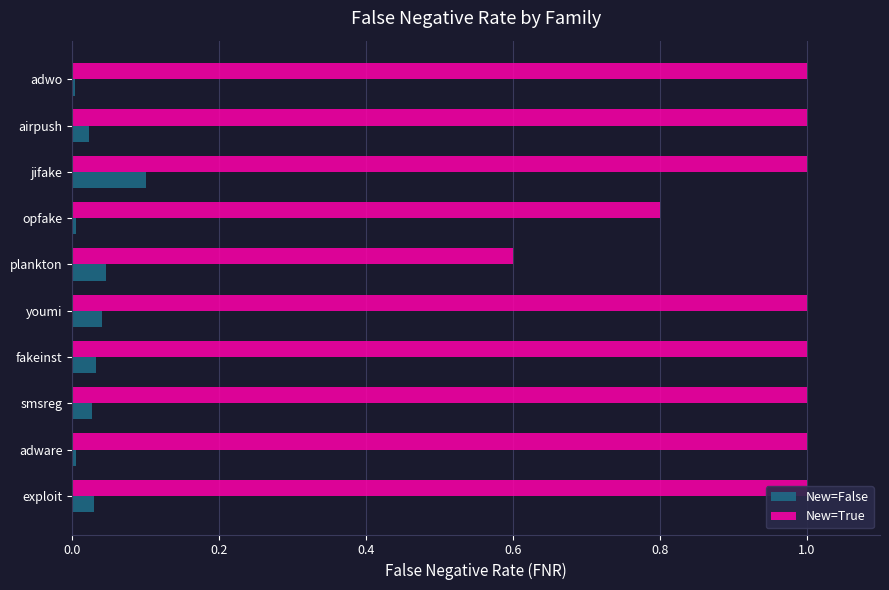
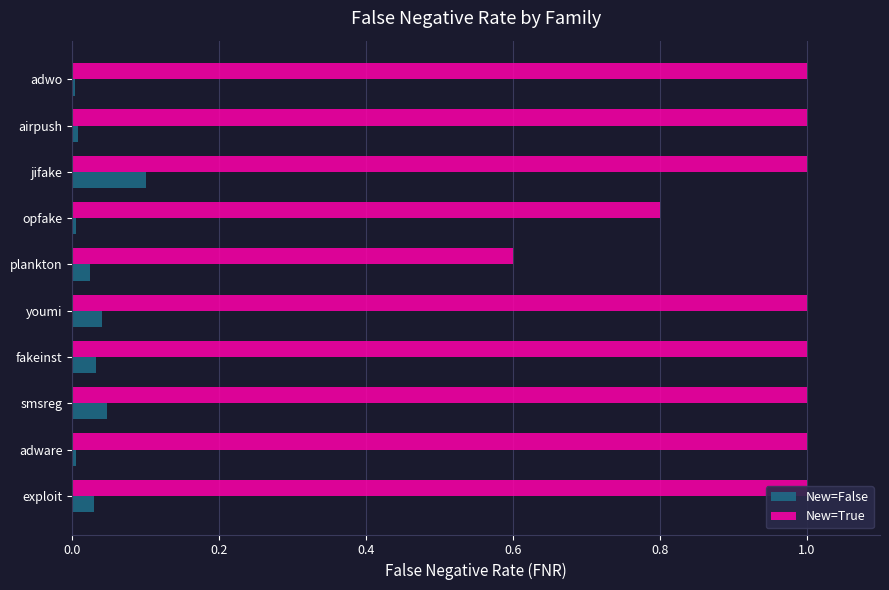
  {
    "New=False": {
      "adwo": 0.00,
-     "airpush": 0.02,
+     "airpush": 0.01,
      "jifake": 0.10,
      "opfake": 0.01,
-     "plankton": 0.05,
+     "plankton": 0.02,
      "youmi": 0.04,
      "fakeinst": 0.03,
-     "smsreg": 0.03,
+     "smsreg": 0.05,
      "adware": 0.01,
      "exploit": 0.03
    },
    "New=True": {
      "adwo": 1.00,
      "airpush": 1.00,
      "jifake": 1.00,
      "opfake": 0.80,
      "plankton": 0.60,
      "youmi": 1.00,
      "fakeinst": 1.00,
      "smsreg": 1.00,
      "adware": 1.00
    }
  }
